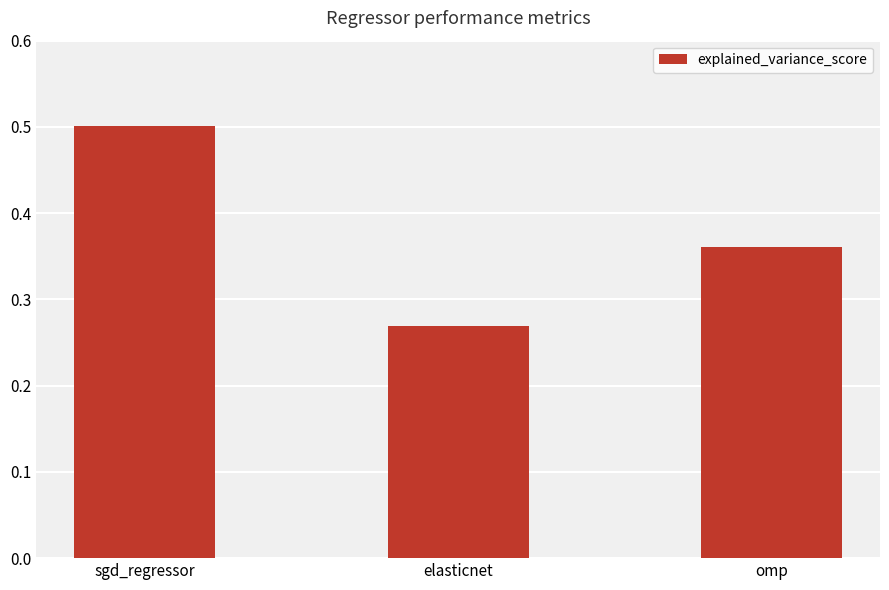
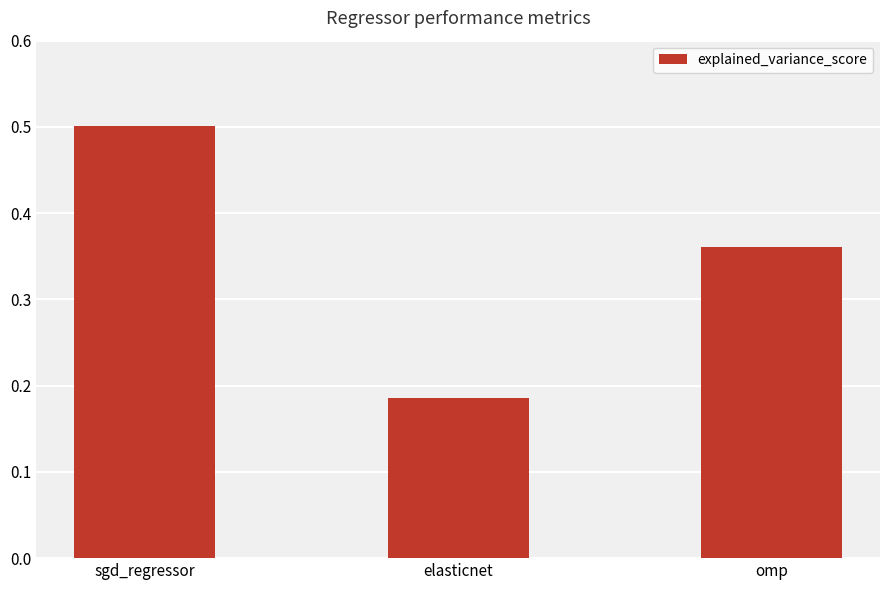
  {
    "sgd_regressor": 0.50,
-   "elasticnet": 0.27,
+   "elasticnet": 0.19,
    "omp": 0.36
  }
